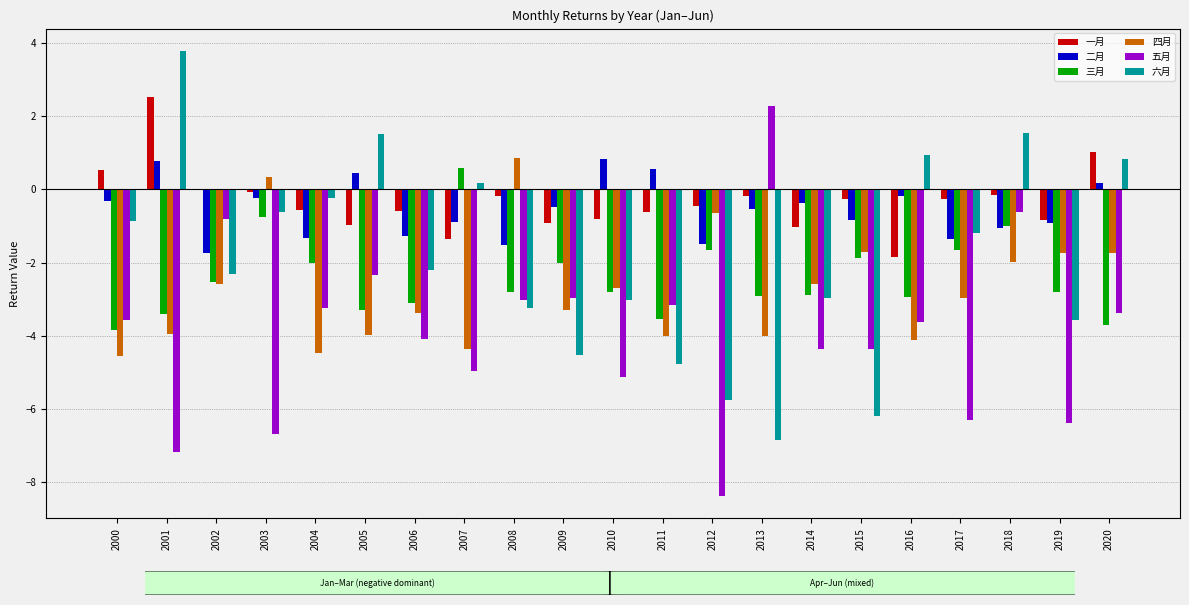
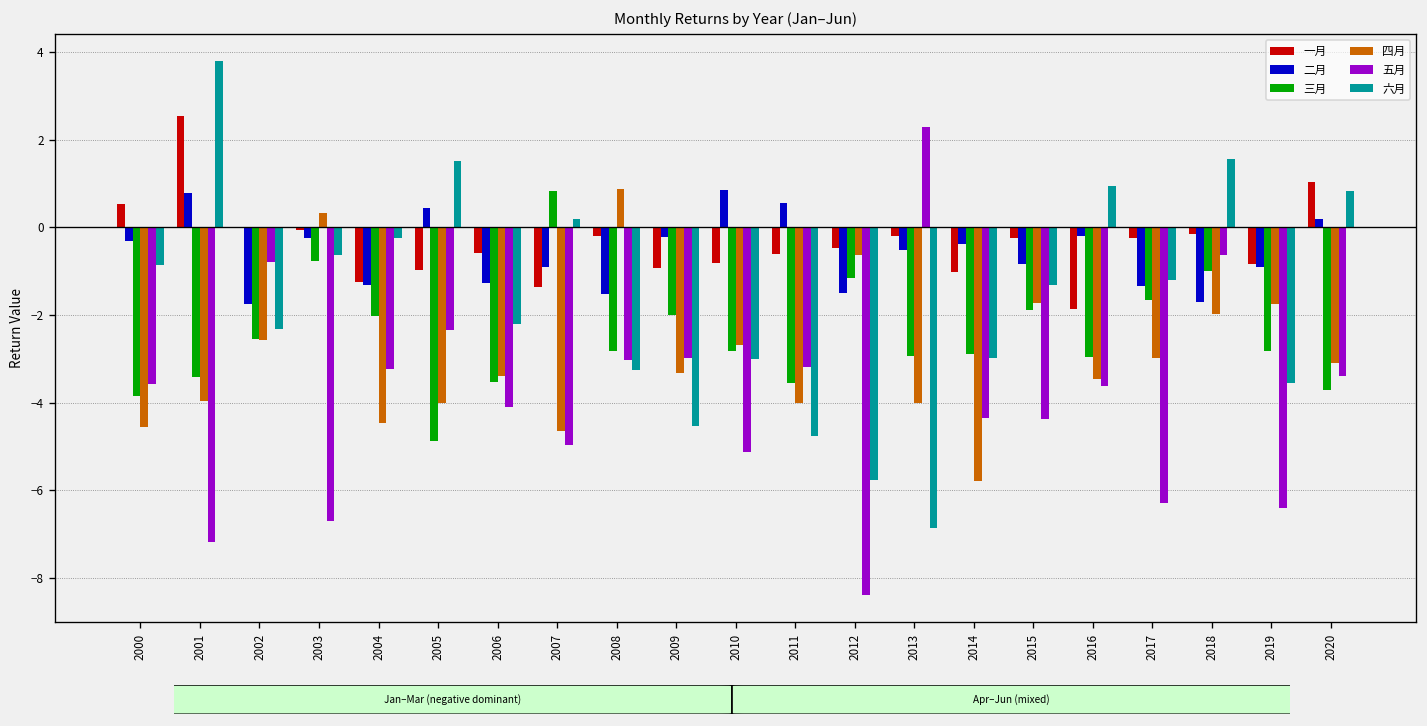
  {
    "一月": {
      "2000": 0.5,
      "2001": 2.5,
      "2003": -0.1,
-     "2004": -0.6,
+     "2004": -1.2,
      "2005": -1.0,
      "2006": -0.6,
      "2007": -1.4,
      "2008": -0.2,
      "2009": -0.9,
      "2010": -0.8,
      "2011": -0.6,
      "2012": -0.5,
      "2013": -0.2,
      "2014": -1.0,
      "2015": -0.3,
      "2016": -1.9,
      "2017": -0.2,
      "2018": -0.1,
      "2019": -0.8,
      "2020": 1.0
    },
    "二月": {
      "2000": -0.3,
      "2001": 0.8,
      "2002": -1.7,
      "2003": -0.2,
      "2004": -1.3,
      "2005": 0.5,
      "2006": -1.3,
      "2007": -0.9,
      "2008": -1.5,
-     "2009": -0.5,
+     "2009": -0.2,
      "2010": 0.8,
      "2011": 0.6,
      "2012": -1.5,
      "2013": -0.5,
      "2014": -0.4,
      "2015": -0.8,
      "2016": -0.2,
      "2017": -1.3,
-     "2018": -1.1,
+     "2018": -1.7,
      "2019": -0.9,
      "2020": 0.2
    },
    "三月": {
      "2000": -3.8,
      "2001": -3.4,
      "2002": -2.5,
      "2003": -0.8,
      "2004": -2.0,
-     "2005": -3.3,
-     "2006": -3.1,
-     "2007": 0.6,
+     "2005": -4.9,
+     "2006": -3.5,
+     "2007": 0.8,
      "2008": -2.8,
      "2009": -2.0,
      "2010": -2.8,
      "2011": -3.5,
-     "2012": -1.6,
+     "2012": -1.1,
      "2013": -2.9,
      "2014": -2.9,
      "2015": -1.9,
      "2016": -3.0,
      "2017": -1.6,
      "2018": -1.0,
      "2019": -2.8,
      "2020": -3.7
    },
    "四月": {
      "2000": -4.6,
      "2001": -4.0,
      "2002": -2.6,
      "2003": 0.3,
      "2004": -4.5,
      "2005": -4.0,
      "2006": -3.4,
-     "2007": -4.4,
+     "2007": -4.7,
      "2008": 0.9,
      "2009": -3.3,
      "2010": -2.7,
      "2011": -4.0,
      "2012": -0.6,
      "2013": -4.0,
-     "2014": -2.6,
+     "2014": -5.8,
      "2015": -1.7,
-     "2016": -4.1,
+     "2016": -3.4,
      "2017": -3.0,
      "2018": -2.0,
      "2019": -1.7,
-     "2020": -1.7
+     "2020": -3.1
    },
    "五月": {
      "2000": -3.6,
      "2001": -7.2,
      "2002": -0.8,
      "2003": -6.7,
      "2004": -3.2,
      "2005": -2.3,
      "2006": -4.1,
      "2007": -5.0,
      "2008": -3.0,
      "2009": -3.0,
      "2010": -5.1,
      "2011": -3.2,
      "2012": -8.4,
      "2013": 2.3,
      "2014": -4.4,
      "2015": -4.4,
      "2016": -3.6,
      "2017": -6.3,
      "2018": -0.6,
      "2019": -6.4,
      "2020": -3.4
    },
    "六月": {
      "2000": -0.9,
      "2001": 3.8,
      "2002": -2.3,
      "2003": -0.6,
      "2004": -0.2,
      "2005": 1.5,
      "2006": -2.2,
      "2007": 0.2,
      "2008": -3.3,
      "2009": -4.5,
      "2010": -3.0,
      "2011": -4.8,
      "2012": -5.8,
      "2013": -6.9,
      "2014": -3.0,
-     "2015": -6.2,
+     "2015": -1.3,
      "2016": 1.0,
      "2017": -1.2,
      "2018": 1.6,
      "2019": -3.6,
      "2020": 0.8
    }
  }
